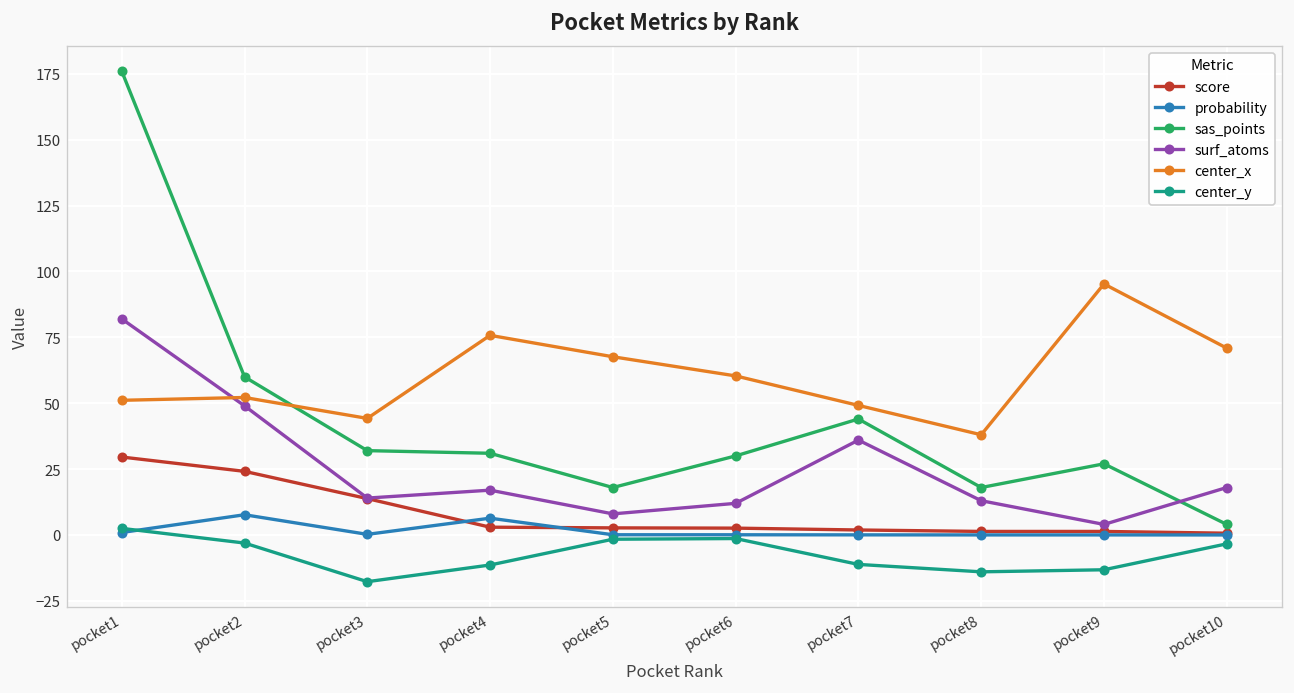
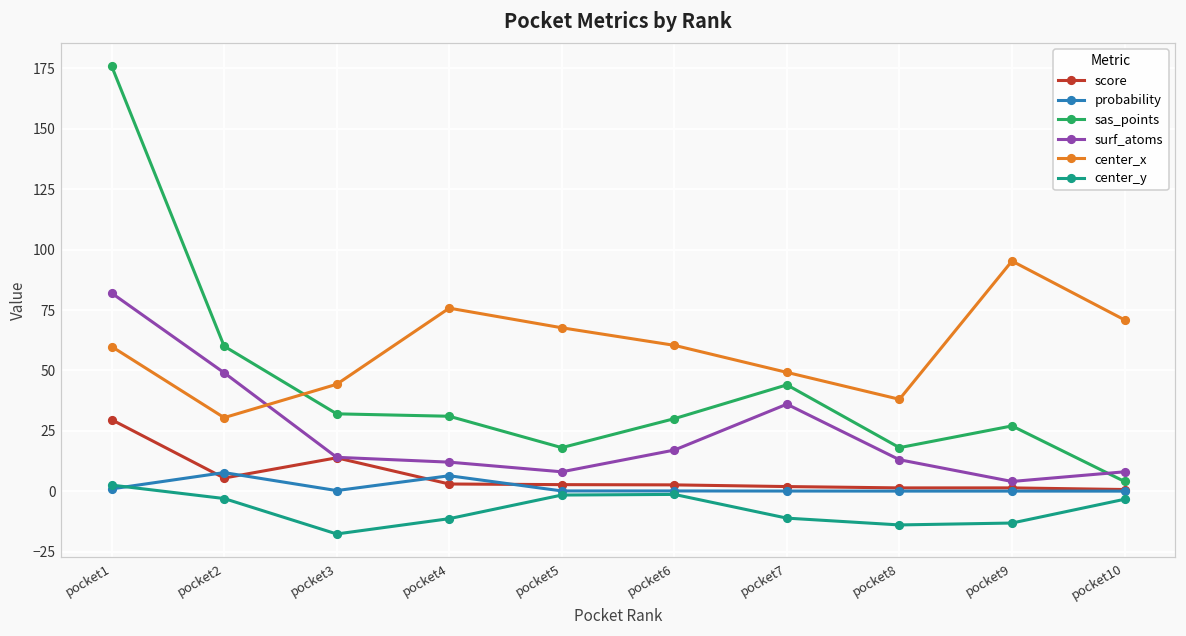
  {
    "score": {
      "pocket1": 30,
-     "pocket2": 24,
+     "pocket2": 5,
      "pocket4": 3,
      "pocket5": 3,
      "pocket6": 3,
      "pocket7": 2,
      "pocket8": 1,
      "pocket9": 1
    },
    "probability": {
      "pocket1": 1,
      "pocket2": 8,
      "pocket3": 0,
      "pocket4": 6,
      "pocket5": 0,
      "pocket6": 0,
      "pocket7": 0,
      "pocket8": 0,
      "pocket9": 0
    },
    "surf_atoms": {
      "pocket1": 82,
      "pocket2": 49,
-     "pocket4": 17,
+     "pocket4": 12,
      "pocket5": 8,
-     "pocket6": 12,
+     "pocket6": 17,
      "pocket7": 36,
      "pocket8": 13,
      "pocket9": 4,
-     "pocket10": 18
+     "pocket10": 8
    },
    "center_x": {
-     "pocket1": 51,
-     "pocket2": 52,
+     "pocket1": 60,
+     "pocket2": 30,
      "pocket3": 44,
      "pocket4": 76,
      "pocket5": 68,
      "pocket6": 60,
      "pocket7": 49,
      "pocket8": 38,
      "pocket9": 95,
      "pocket10": 71
    }
  }
